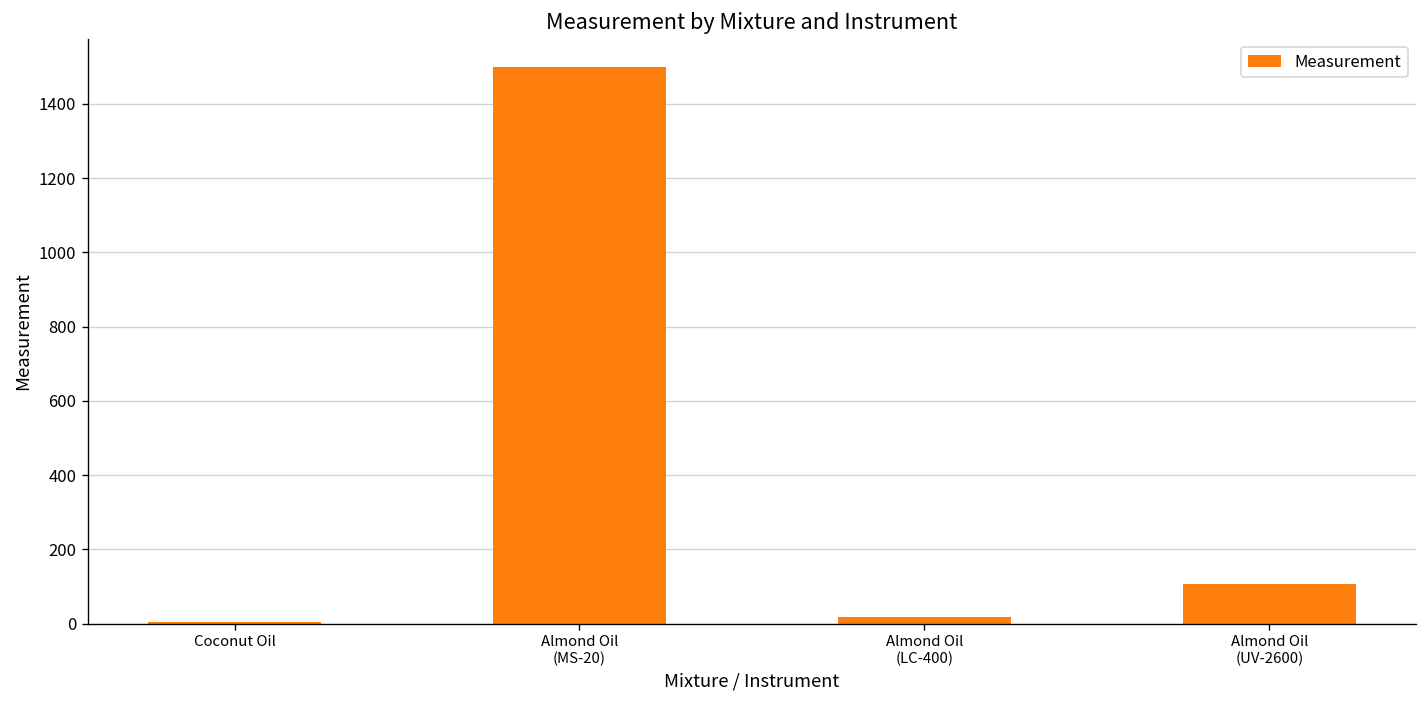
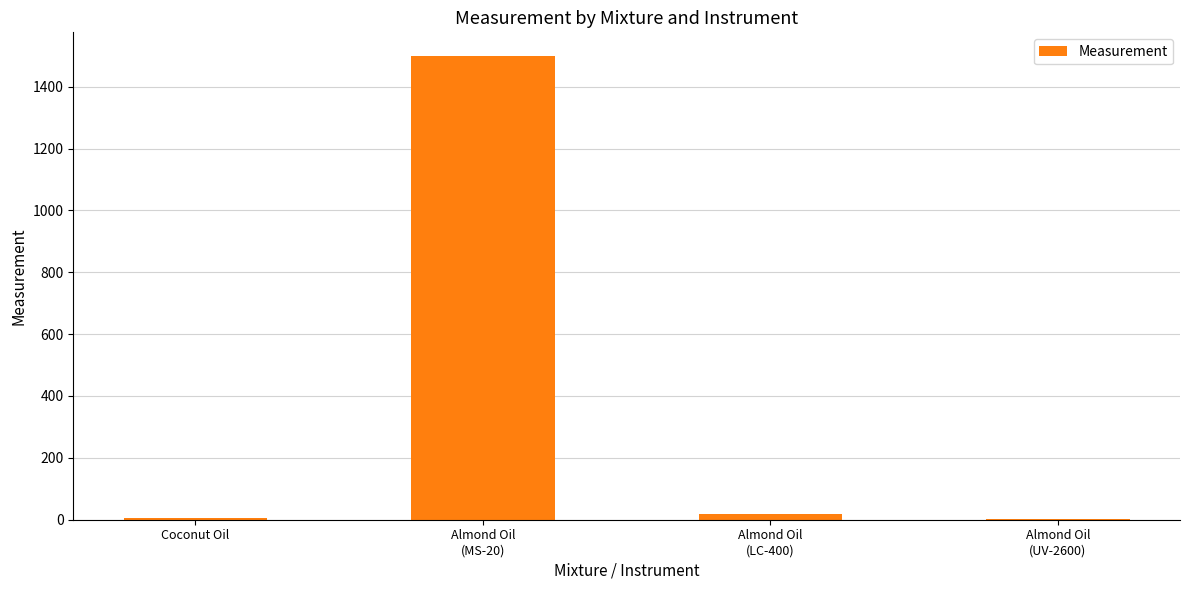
  {
    "Almond Oil (MS-20)": 1500,
    "Almond Oil (LC-400)": 20,
-   "Almond Oil (UV-2600)": 110
+   "Almond Oil (UV-2600)": 0
  }
